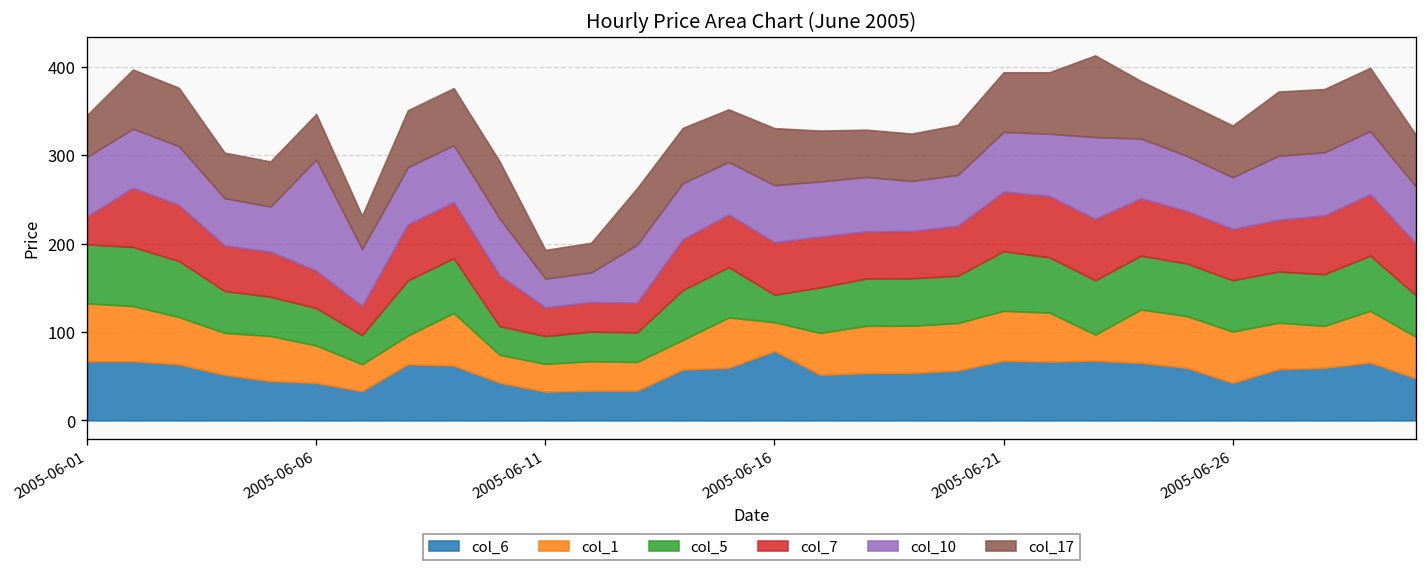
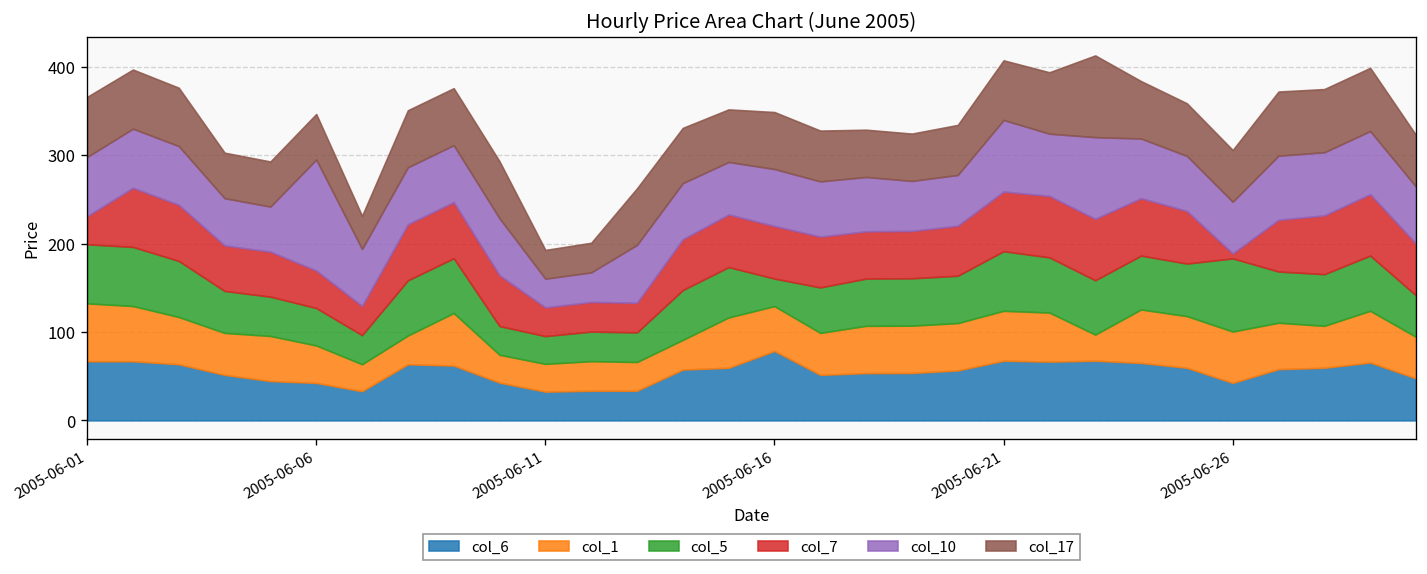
  {
    "col_6": {
      "2005-06-01": 70,
      "2005-06-06": 40,
      "2005-06-11": 30,
      "2005-06-16": 80,
      "2005-06-21": 70,
      "2005-06-26": 40
    },
    "col_1": {
      "2005-06-01": 70,
      "2005-06-06": 40,
      "2005-06-11": 30,
-     "2005-06-16": 30,
+     "2005-06-16": 50,
      "2005-06-21": 60,
      "2005-06-26": 60
    },
    "col_5": {
      "2005-06-01": 70,
      "2005-06-06": 40,
      "2005-06-11": 30,
      "2005-06-16": 30,
      "2005-06-21": 70,
-     "2005-06-26": 60
+     "2005-06-26": 80
    },
    "col_7": {
      "2005-06-01": 30,
      "2005-06-06": 40,
      "2005-06-11": 30,
      "2005-06-16": 60,
      "2005-06-21": 70,
-     "2005-06-26": 60
+     "2005-06-26": 10
    },
    "col_10": {
      "2005-06-01": 70,
      "2005-06-06": 130,
      "2005-06-11": 30,
      "2005-06-16": 60,
-     "2005-06-21": 70,
+     "2005-06-21": 80,
      "2005-06-26": 60
    },
    "col_17": {
-     "2005-06-01": 50,
+     "2005-06-01": 70,
      "2005-06-06": 50,
      "2005-06-11": 30,
      "2005-06-16": 60,
      "2005-06-21": 70,
      "2005-06-26": 60
    }
  }
